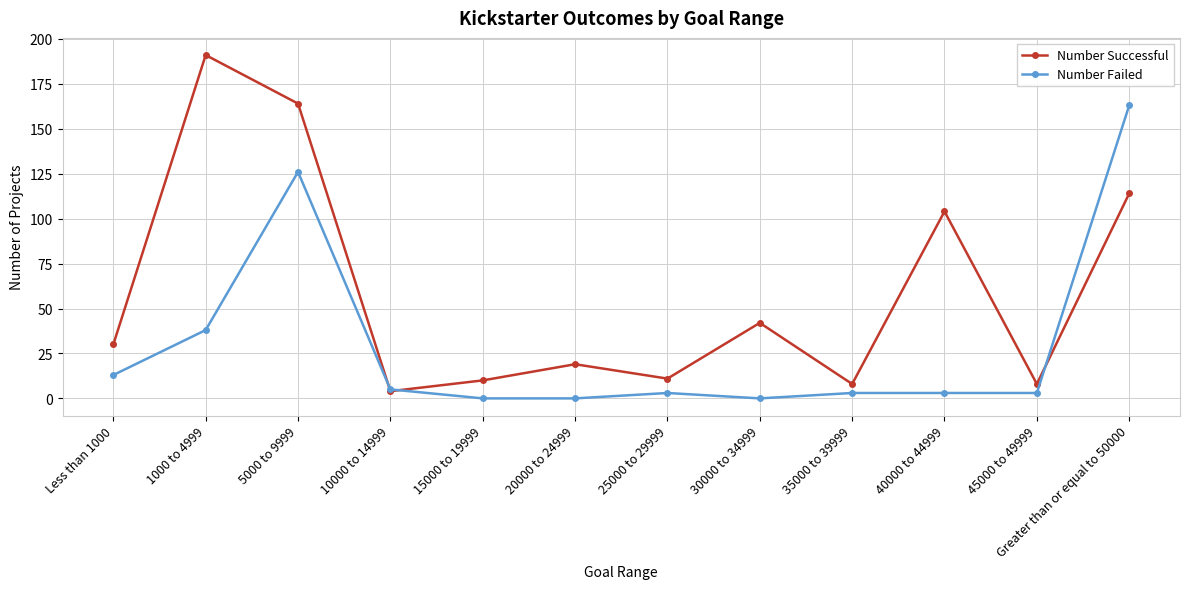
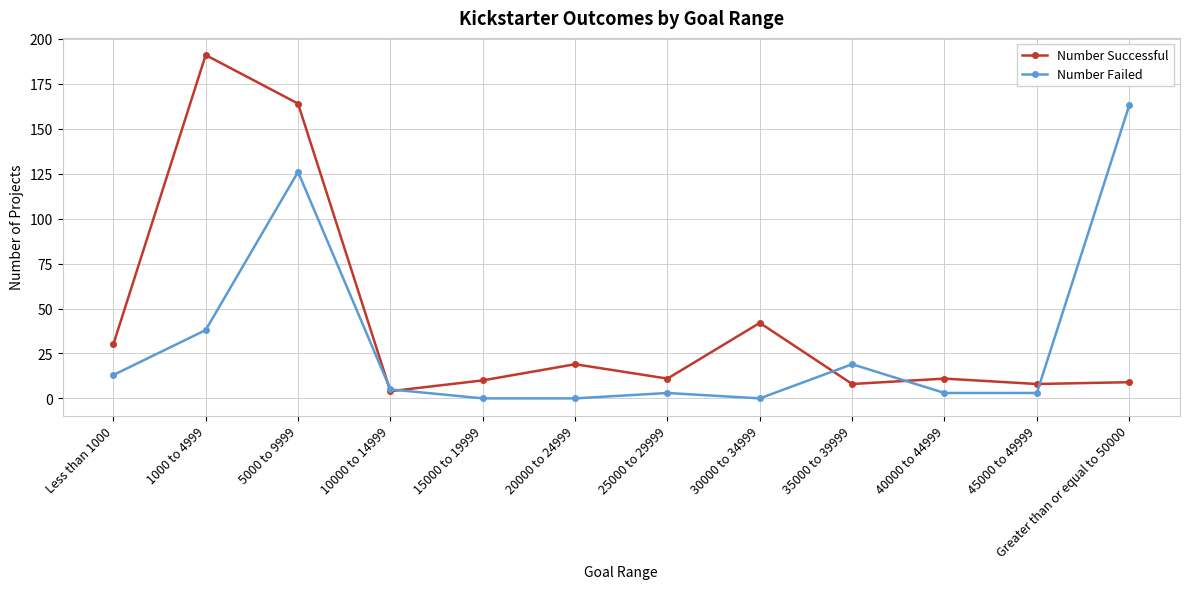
  {
    "Number Successful": {
      "Less than 1000": 30,
      "1000 to 4999": 191,
      "5000 to 9999": 164,
      "15000 to 19999": 10,
      "20000 to 24999": 19,
      "25000 to 29999": 11,
      "30000 to 34999": 42,
      "35000 to 39999": 8,
-     "40000 to 44999": 104,
+     "40000 to 44999": 11,
      "45000 to 49999": 8,
-     "Greater than or equal to 50000": 114
+     "Greater than or equal to 50000": 9
    },
    "Number Failed": {
      "Less than 1000": 13,
      "1000 to 4999": 38,
      "5000 to 9999": 126,
      "15000 to 19999": 0,
      "20000 to 24999": 0,
      "25000 to 29999": 3,
      "30000 to 34999": 0,
-     "35000 to 39999": 3,
+     "35000 to 39999": 19,
      "40000 to 44999": 3,
      "45000 to 49999": 3,
      "Greater than or equal to 50000": 163
    }
  }
